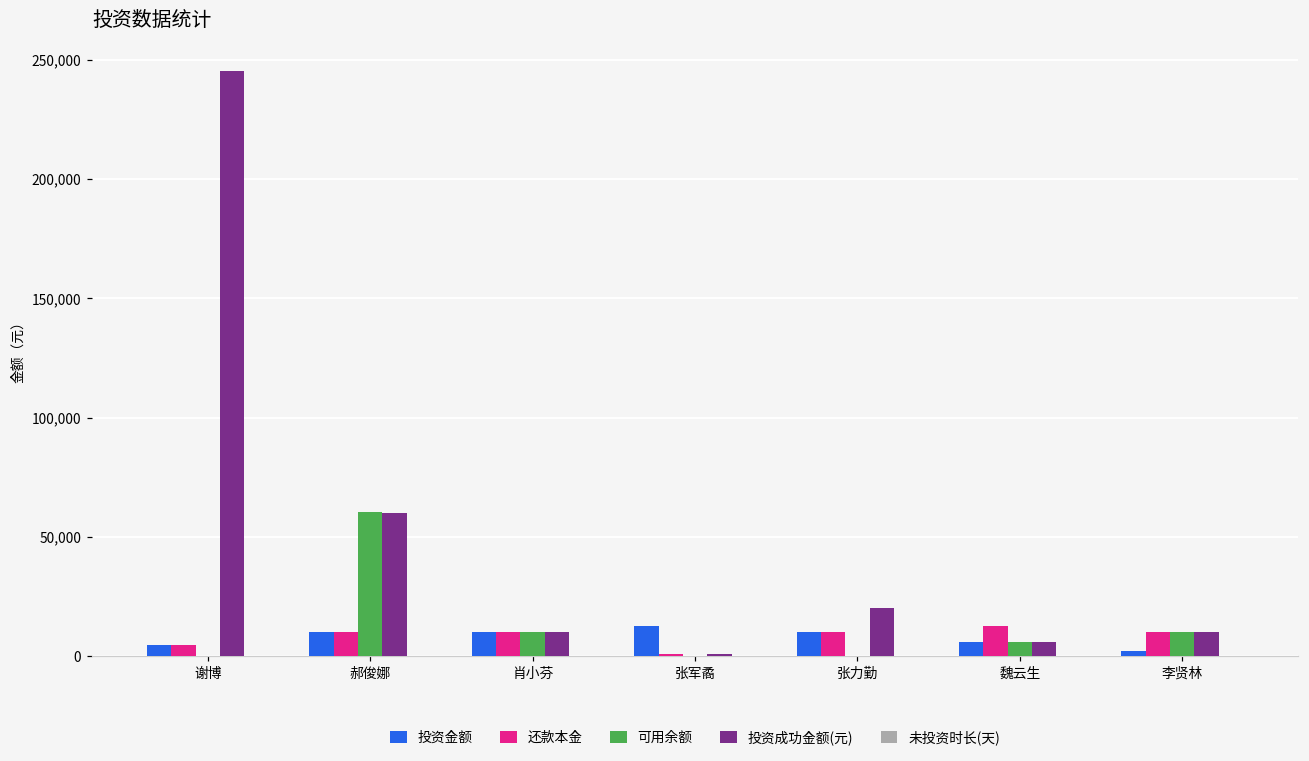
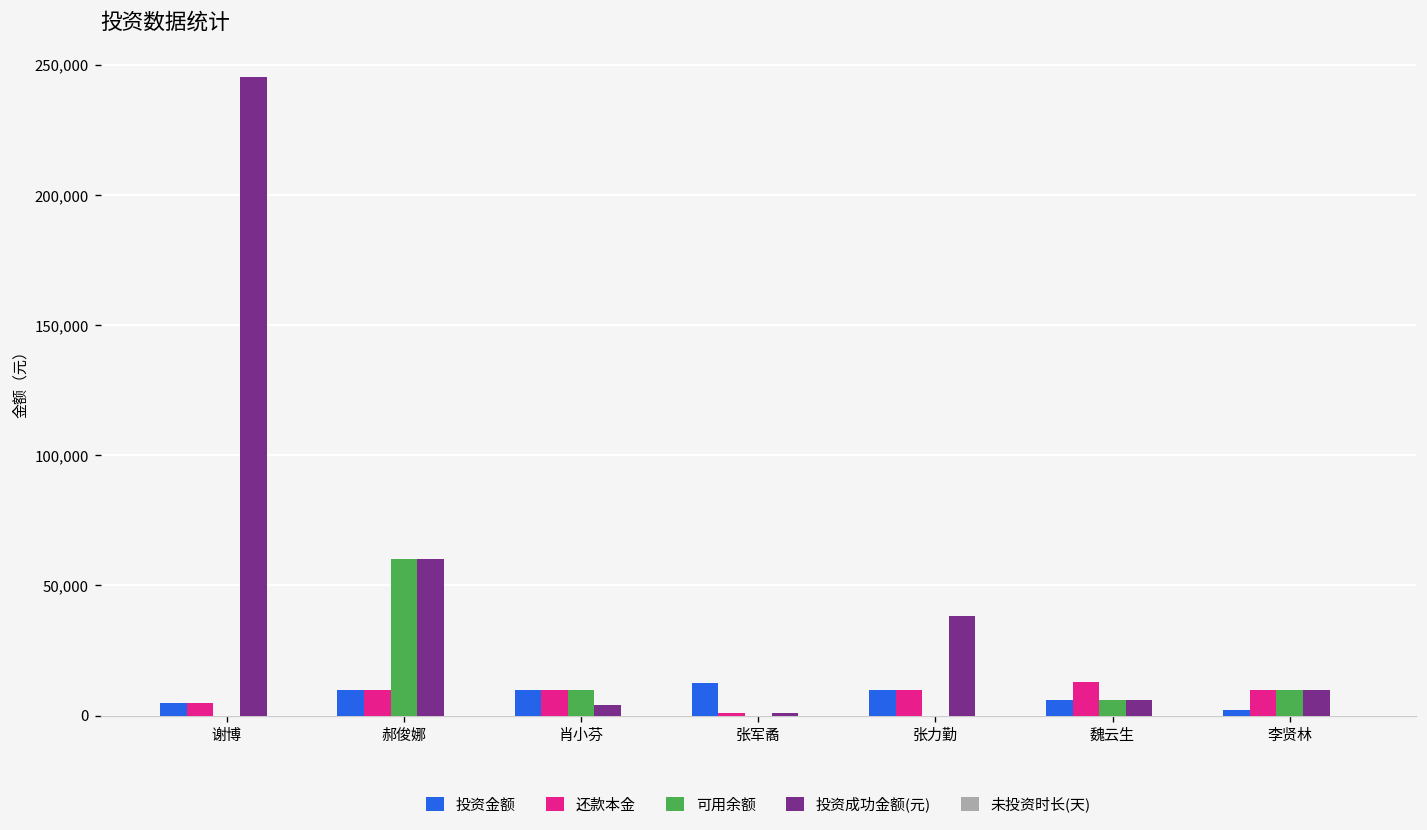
  {
    "投资金额": {
      "谢博": "5,000",
      "郝俊娜": "10,000",
      "肖小芬": "10,000",
      "张军矞": "13,000",
      "张力勤": "10,000",
      "魏云生": "6,000",
      "李贤林": "2,000"
    },
    "还款本金": {
      "谢博": "5,000",
      "郝俊娜": "10,000",
      "肖小芬": "10,000",
      "张力勤": "10,000",
      "魏云生": "13,000",
      "李贤林": "10,000"
    },
    "可用余额": {
      "谢博": "0",
      "郝俊娜": "60,000",
      "肖小芬": "10,000",
      "张军矞": "0",
      "魏云生": "6,000",
      "李贤林": "10,000"
    },
    "投资成功金额(元)": {
      "谢博": "245,000",
      "郝俊娜": "60,000",
-     "肖小芬": "10,000",
-     "张力勤": "20,000",
+     "肖小芬": "4,000",
+     "张力勤": "38,000",
      "魏云生": "6,000",
      "李贤林": "10,000"
    },
    "未投资时长(天)": {
      "张力勤": "0"
    }
  }
